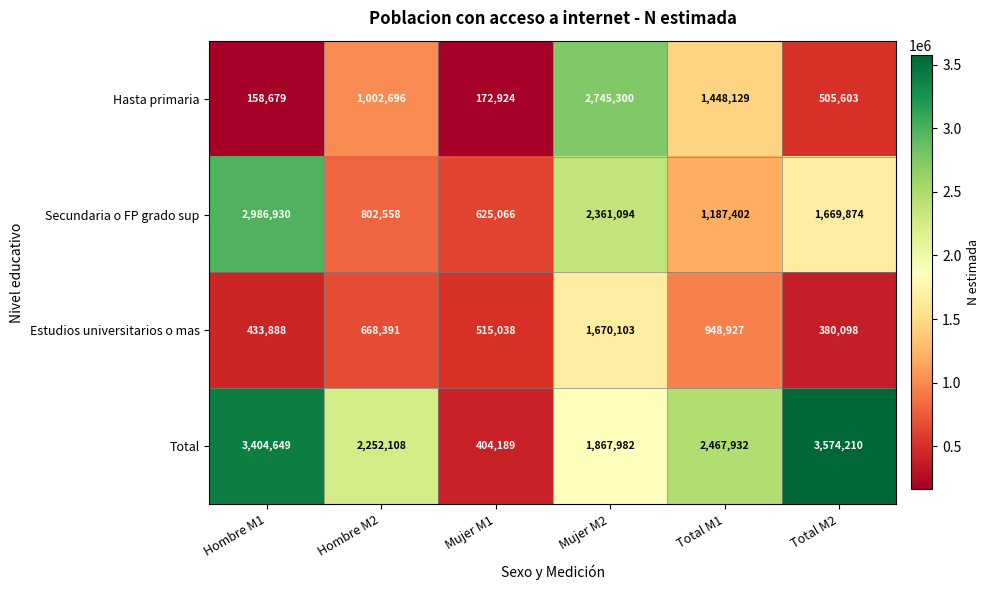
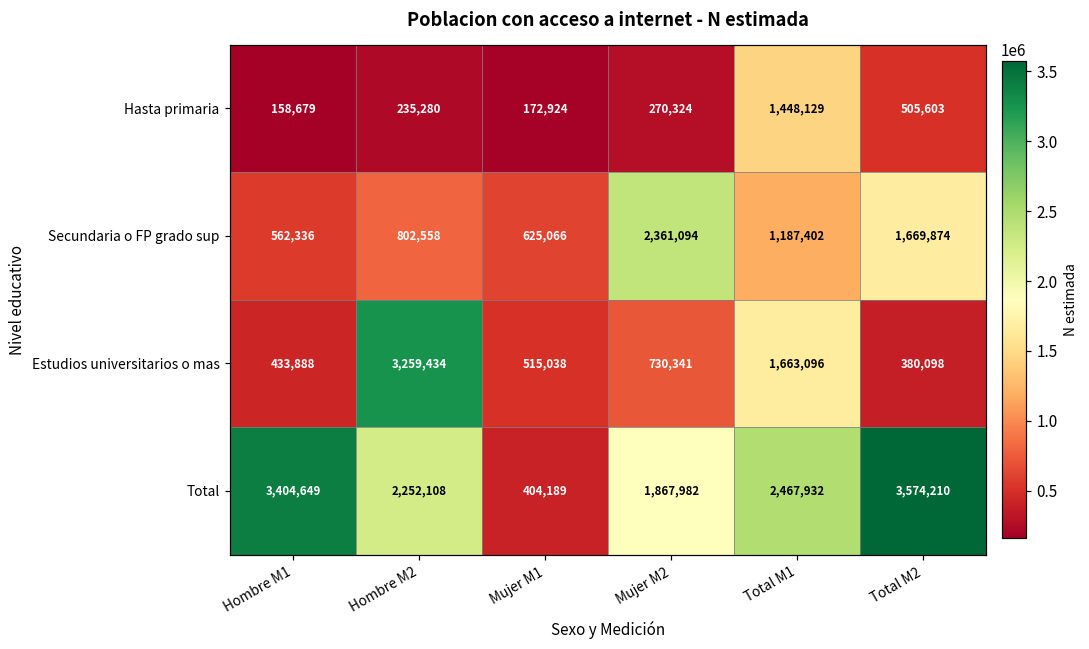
  {
    "Hasta primaria": {
      "Hombre M1": "158,679",
-     "Hombre M2": "1,002,696",
+     "Hombre M2": "235,280",
      "Mujer M1": "172,924",
-     "Mujer M2": "2,745,300",
+     "Mujer M2": "270,324",
      "Total M1": "1,448,129",
      "Total M2": "505,603"
    },
    "Secundaria o FP grado sup": {
-     "Hombre M1": "2,986,930",
+     "Hombre M1": "562,336",
      "Hombre M2": "802,558",
      "Mujer M1": "625,066",
      "Mujer M2": "2,361,094",
      "Total M1": "1,187,402",
      "Total M2": "1,669,874"
    },
    "Estudios universitarios o mas": {
      "Hombre M1": "433,888",
-     "Hombre M2": "668,391",
+     "Hombre M2": "3,259,434",
      "Mujer M1": "515,038",
-     "Mujer M2": "1,670,103",
-     "Total M1": "948,927",
+     "Mujer M2": "730,341",
+     "Total M1": "1,663,096",
      "Total M2": "380,098"
    },
    "Total": {
      "Hombre M1": "3,404,649",
      "Hombre M2": "2,252,108",
      "Mujer M1": "404,189",
      "Mujer M2": "1,867,982",
      "Total M1": "2,467,932",
      "Total M2": "3,574,210"
    }
  }
